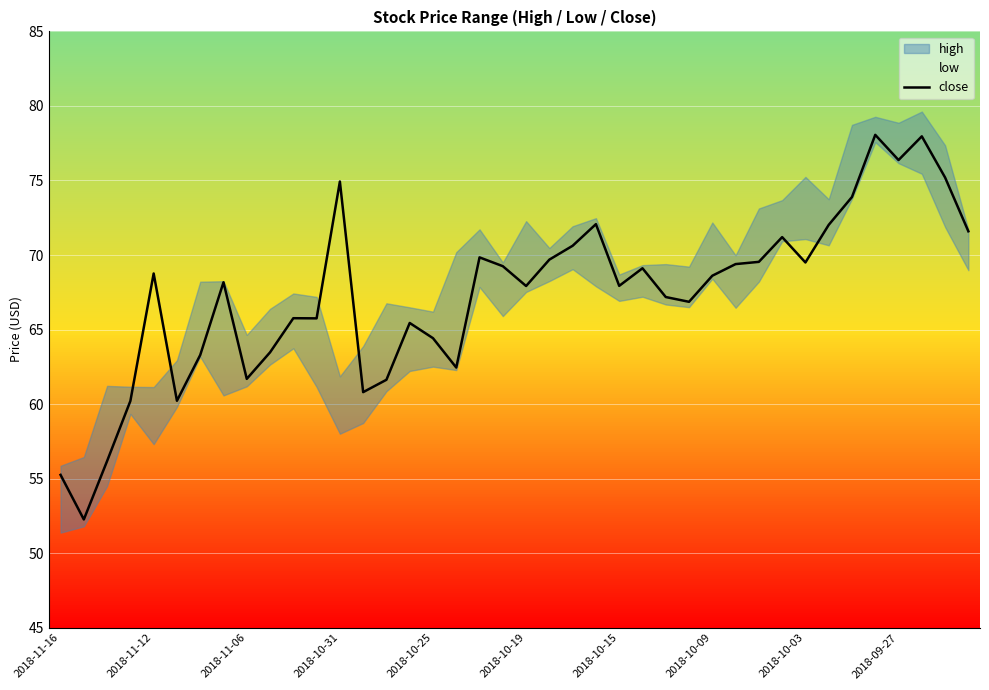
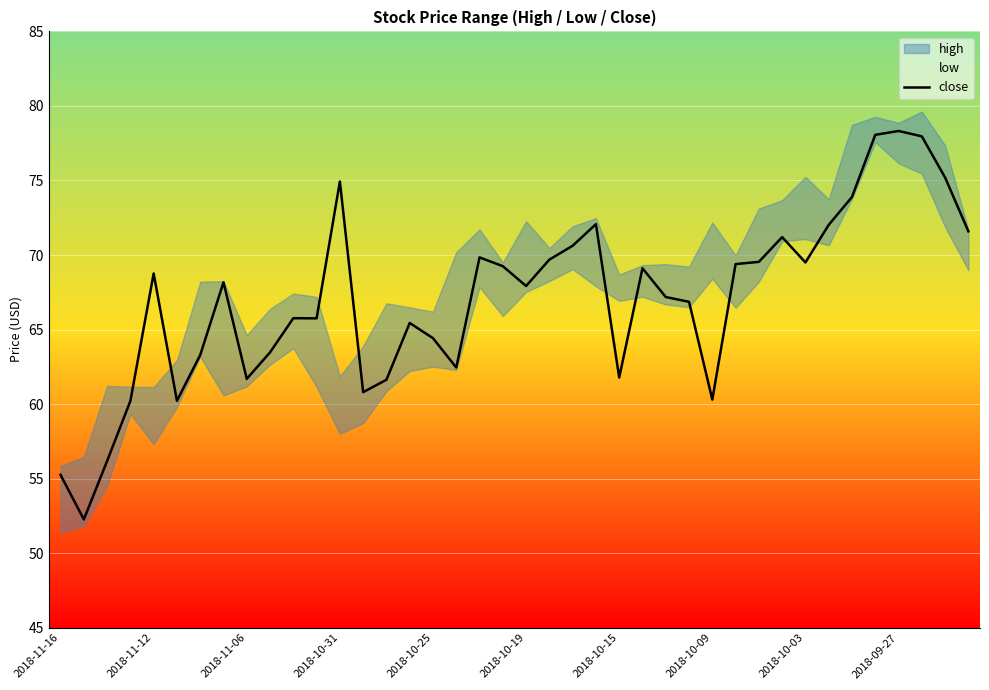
  {
    "close": {
      "2018-11-16": 55.3,
      "2018-11-12": 68.8,
      "2018-11-06": 61.7,
      "2018-10-31": 74.9,
      "2018-10-25": 64.4,
      "2018-10-19": 67.9,
-     "2018-10-15": 67.9,
-     "2018-10-09": 68.6,
+     "2018-10-15": 61.8,
+     "2018-10-09": 60.3,
      "2018-10-03": 69.5,
-     "2018-09-27": 76.4
+     "2018-09-27": 78.3
    }
  }
